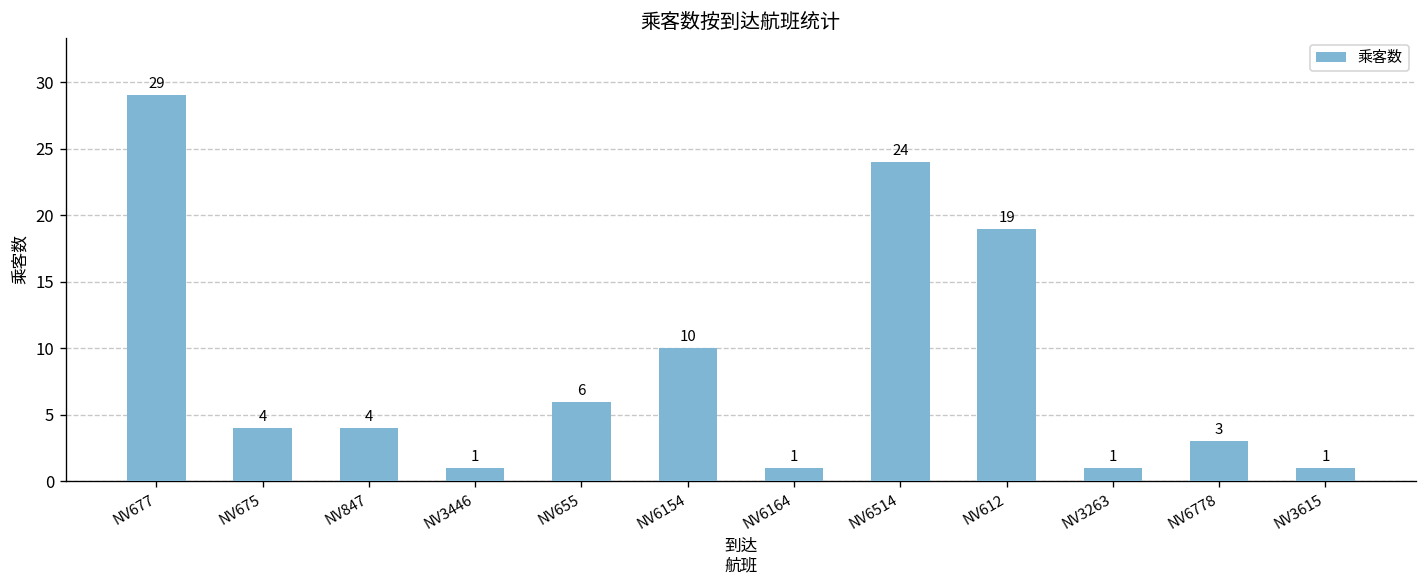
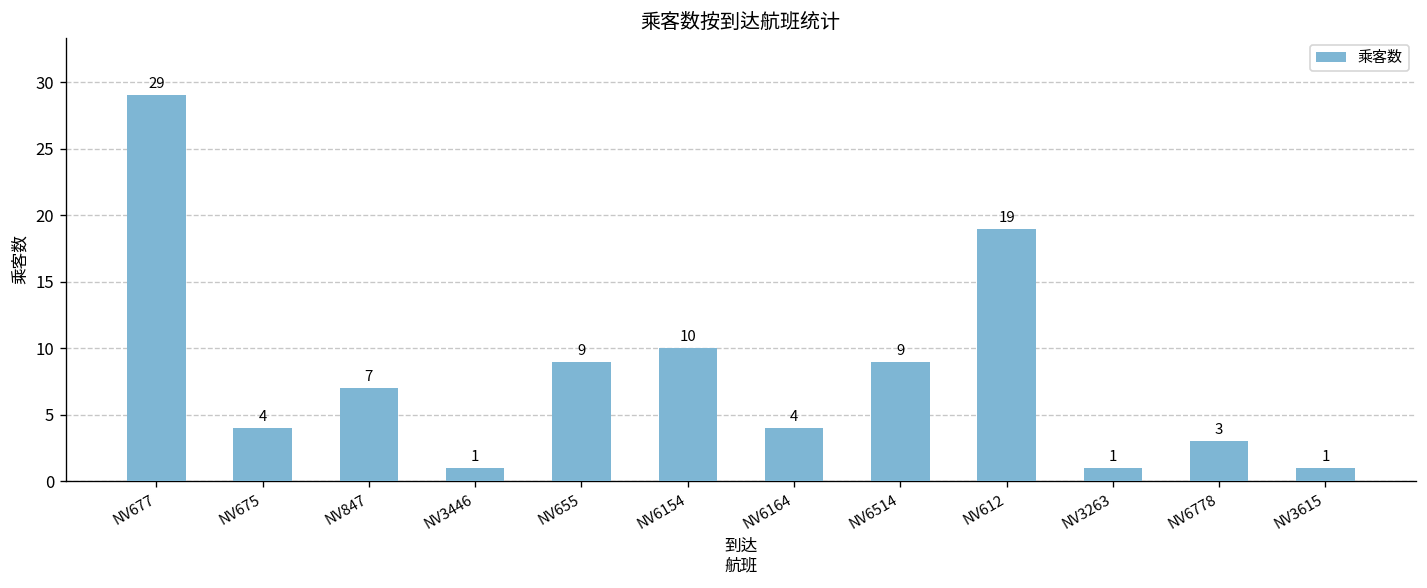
  {
    "NV677": 29,
    "NV675": 4,
-   "NV847": 4,
+   "NV847": 7,
    "NV3446": 1,
-   "NV655": 6,
+   "NV655": 9,
    "NV6154": 10,
-   "NV6164": 1,
-   "NV6514": 24,
+   "NV6164": 4,
+   "NV6514": 9,
    "NV612": 19,
    "NV3263": 1,
    "NV6778": 3,
    "NV3615": 1
  }
